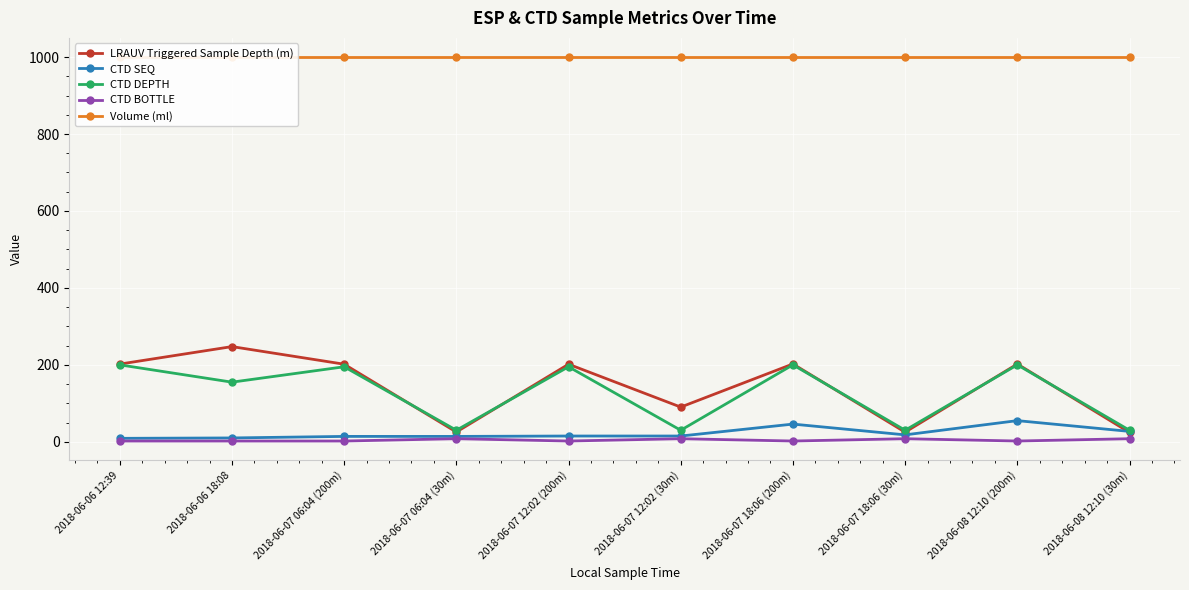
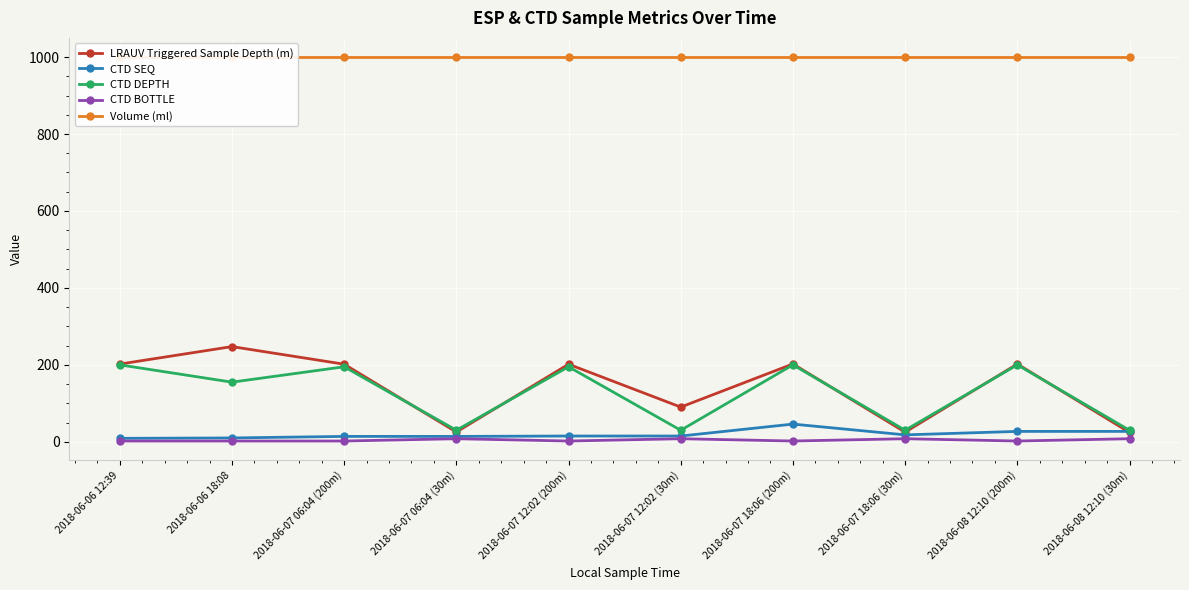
  {
    "LRAUV Triggered Sample Depth (m)": {
      "2018-06-06 18:08": 250,
      "2018-06-07 06:04 (200m)": 200,
      "2018-06-07 12:02 (200m)": 200,
      "2018-06-07 12:02 (30m)": 90
    },
    "CTD SEQ": {
      "2018-06-06 12:39": 10,
      "2018-06-06 18:08": 10,
      "2018-06-07 06:04 (200m)": 10,
      "2018-06-07 12:02 (200m)": 20,
      "2018-06-07 12:02 (30m)": 20,
      "2018-06-07 18:06 (200m)": 50,
      "2018-06-07 18:06 (30m)": 20,
-     "2018-06-08 12:10 (200m)": 60
+     "2018-06-08 12:10 (200m)": 30
    },
    "CTD DEPTH": {
      "2018-06-06 18:08": 160,
      "2018-06-07 06:04 (200m)": 200,
      "2018-06-07 12:02 (200m)": 200,
      "2018-06-07 12:02 (30m)": 30
    },
    "CTD BOTTLE": {
      "2018-06-06 12:39": 0,
      "2018-06-06 18:08": 0,
      "2018-06-07 06:04 (200m)": 0,
      "2018-06-07 12:02 (200m)": 0,
      "2018-06-07 12:02 (30m)": 10,
      "2018-06-07 18:06 (200m)": 0,
      "2018-06-07 18:06 (30m)": 10,
      "2018-06-08 12:10 (200m)": 0,
      "2018-06-08 12:10 (30m)": 10
    },
    "Volume (ml)": {
      "2018-06-07 06:04 (200m)": 1000,
      "2018-06-07 06:04 (30m)": 1000,
      "2018-06-07 12:02 (200m)": 1000,
      "2018-06-07 12:02 (30m)": 1000,
      "2018-06-07 18:06 (200m)": 1000,
      "2018-06-07 18:06 (30m)": 1000,
      "2018-06-08 12:10 (200m)": 1000,
      "2018-06-08 12:10 (30m)": 1000
    }
  }
